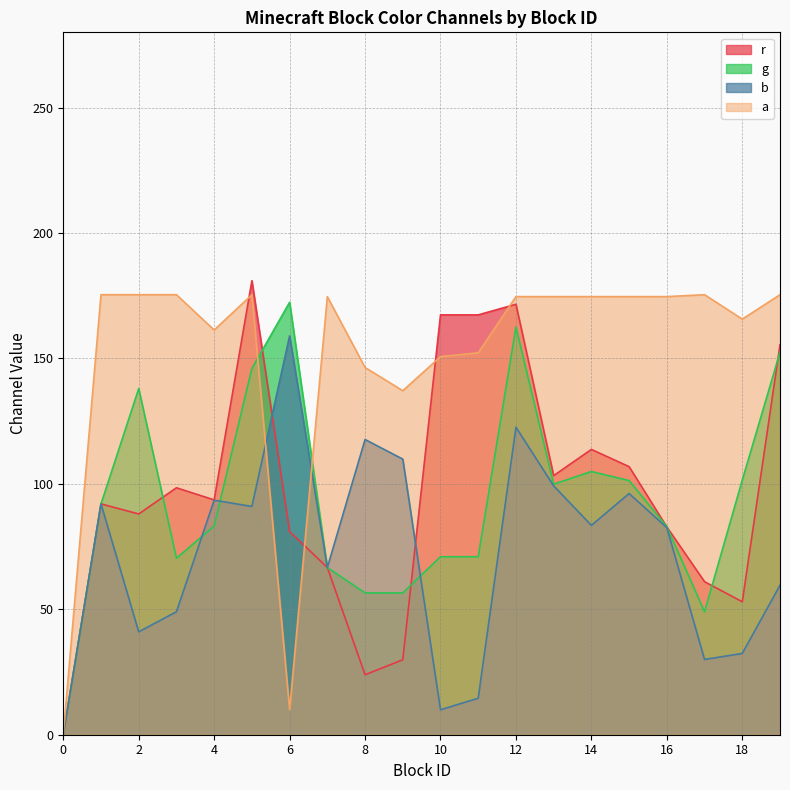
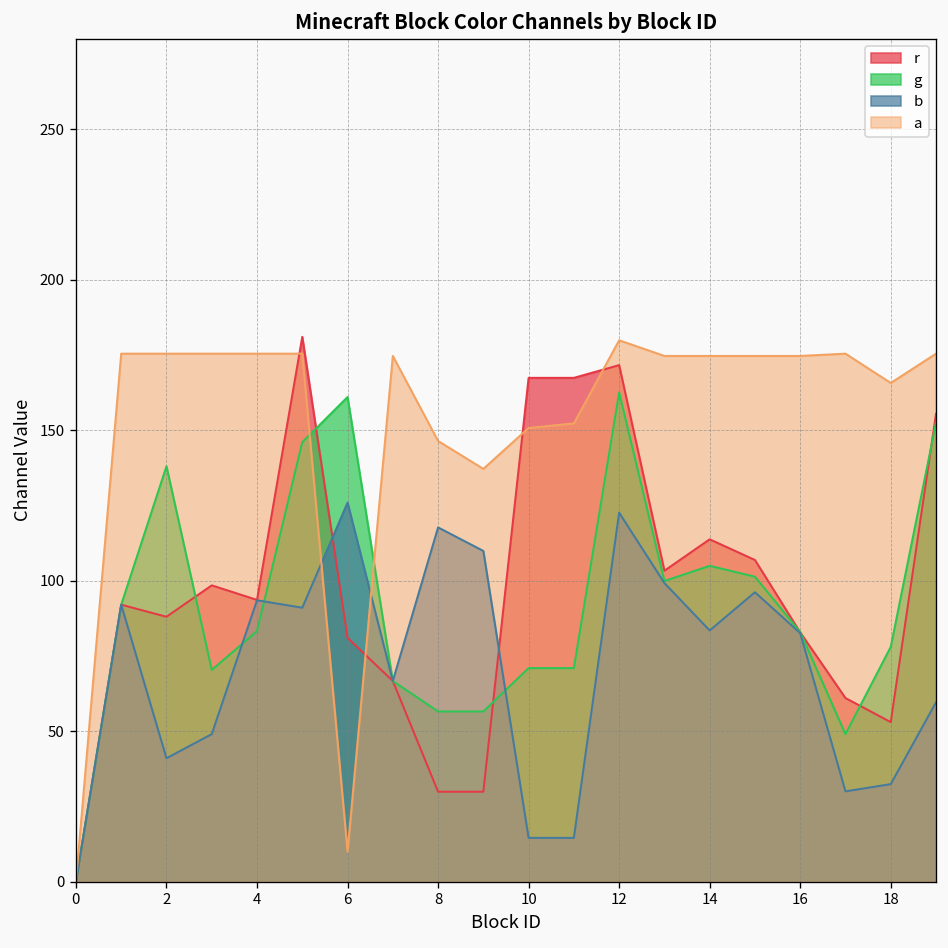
  {
    "r": {
      "2": 88,
      "6": 81,
-     "8": 24,
+     "8": 30,
      "10": 167,
      "12": 172,
      "14": 114,
      "18": 53
    },
    "g": {
      "2": 138,
      "4": 83,
-     "6": 172,
+     "6": 161,
      "8": 57,
      "10": 71,
      "12": 162,
      "14": 105,
-     "18": 102
+     "18": 78
    },
    "b": {
      "2": 41,
-     "6": 159,
+     "6": 126,
      "8": 118,
-     "10": 10,
+     "10": 15,
      "12": 123,
      "14": 83,
      "18": 32
    },
    "a": {
      "2": 175,
-     "4": 161,
+     "4": 175,
      "6": 10,
      "8": 146,
      "10": 151,
-     "12": 175,
+     "12": 180,
      "14": 175,
      "16": 175,
      "18": 166
    }
  }
